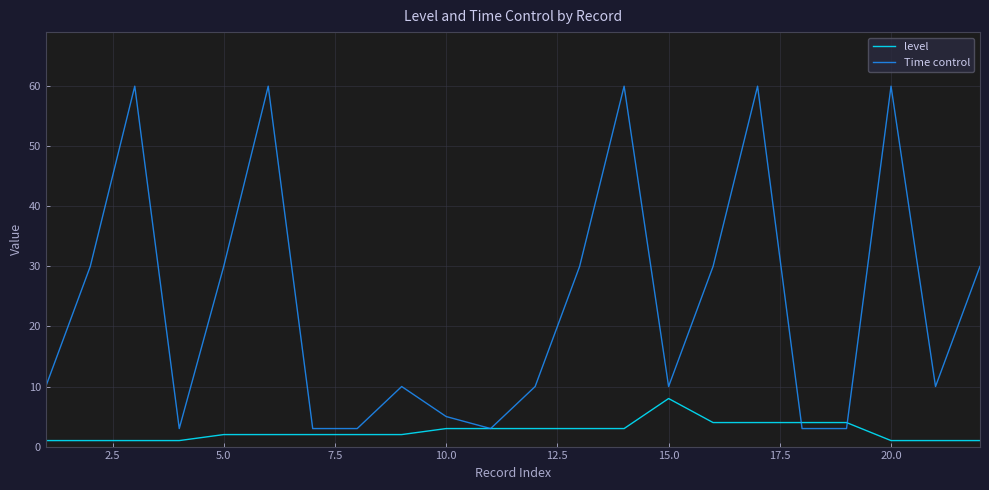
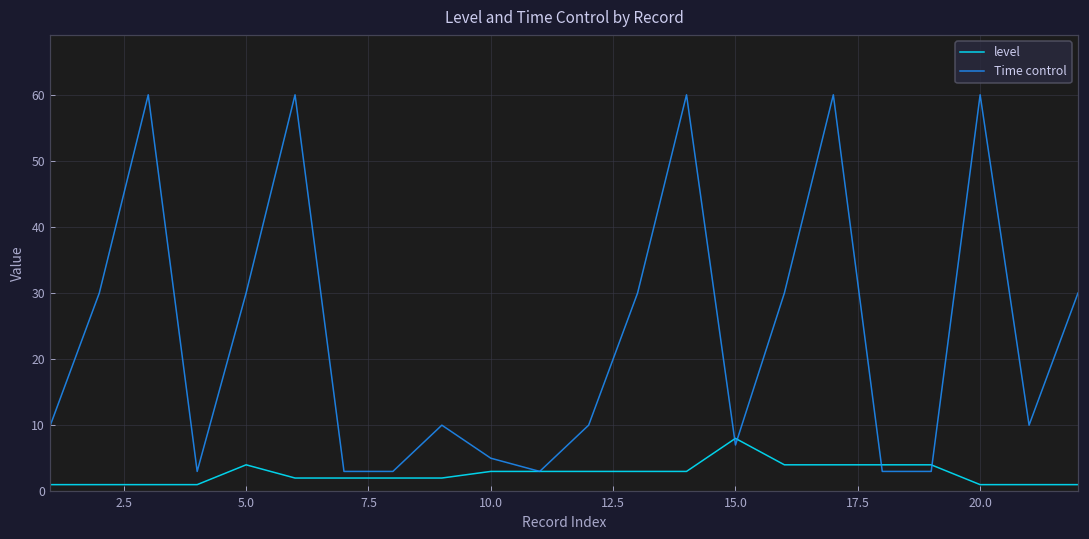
  {
    "level": {
-     "5.0": 2,
+     "5.0": 4,
      "10.0": 3,
      "15.0": 8,
      "20.0": 1
    },
    "Time control": {
      "5.0": 30,
      "10.0": 5,
-     "15.0": 10,
+     "15.0": 7,
      "20.0": 60
    }
  }
